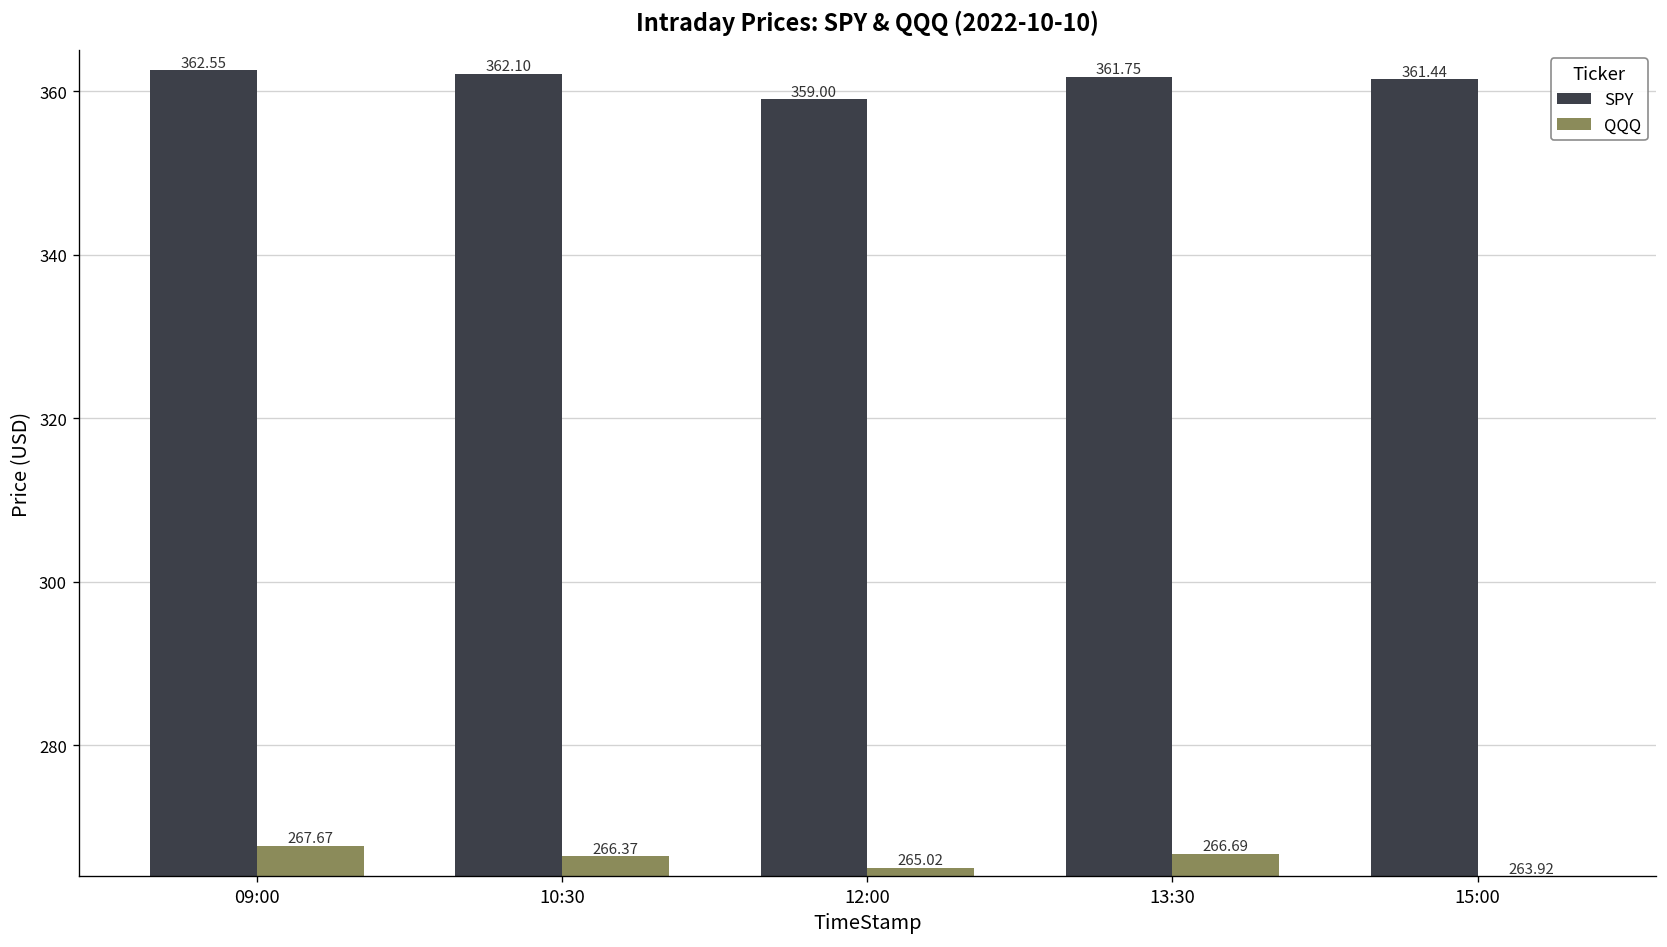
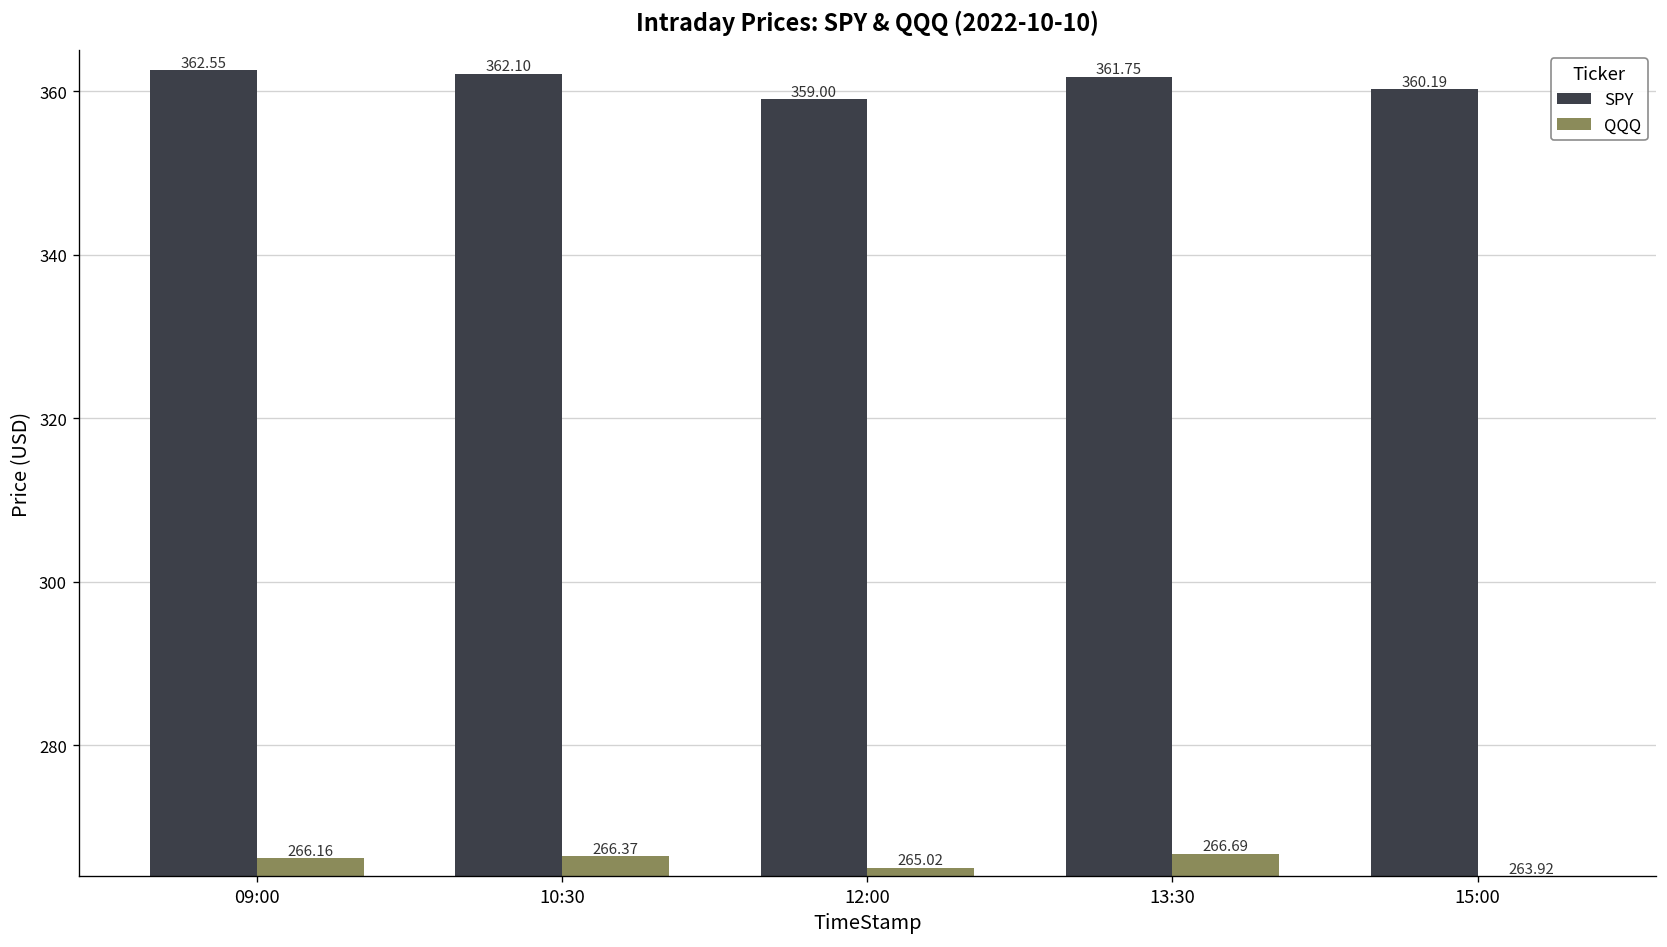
  {
    "SPY": {
      "09:00": 362.55,
      "10:30": 362.10,
      "12:00": 359.00,
      "13:30": 361.75,
-     "15:00": 361.44
+     "15:00": 360.19
    },
    "QQQ": {
-     "09:00": 267.67,
+     "09:00": 266.16,
      "10:30": 266.37,
      "12:00": 265.02,
      "13:30": 266.69,
      "15:00": 263.92
    }
  }
